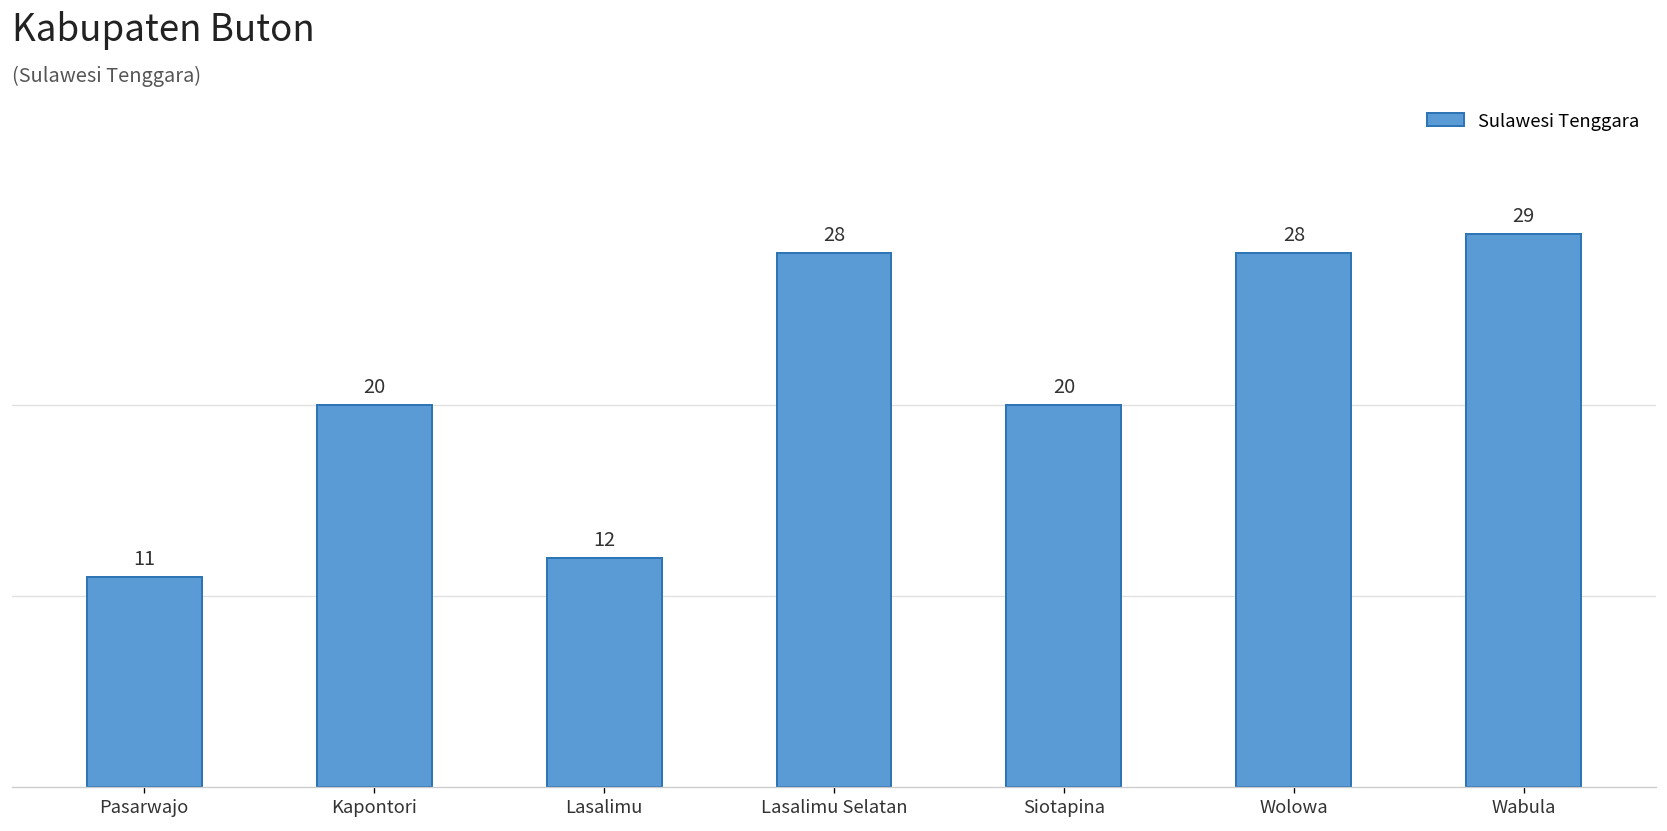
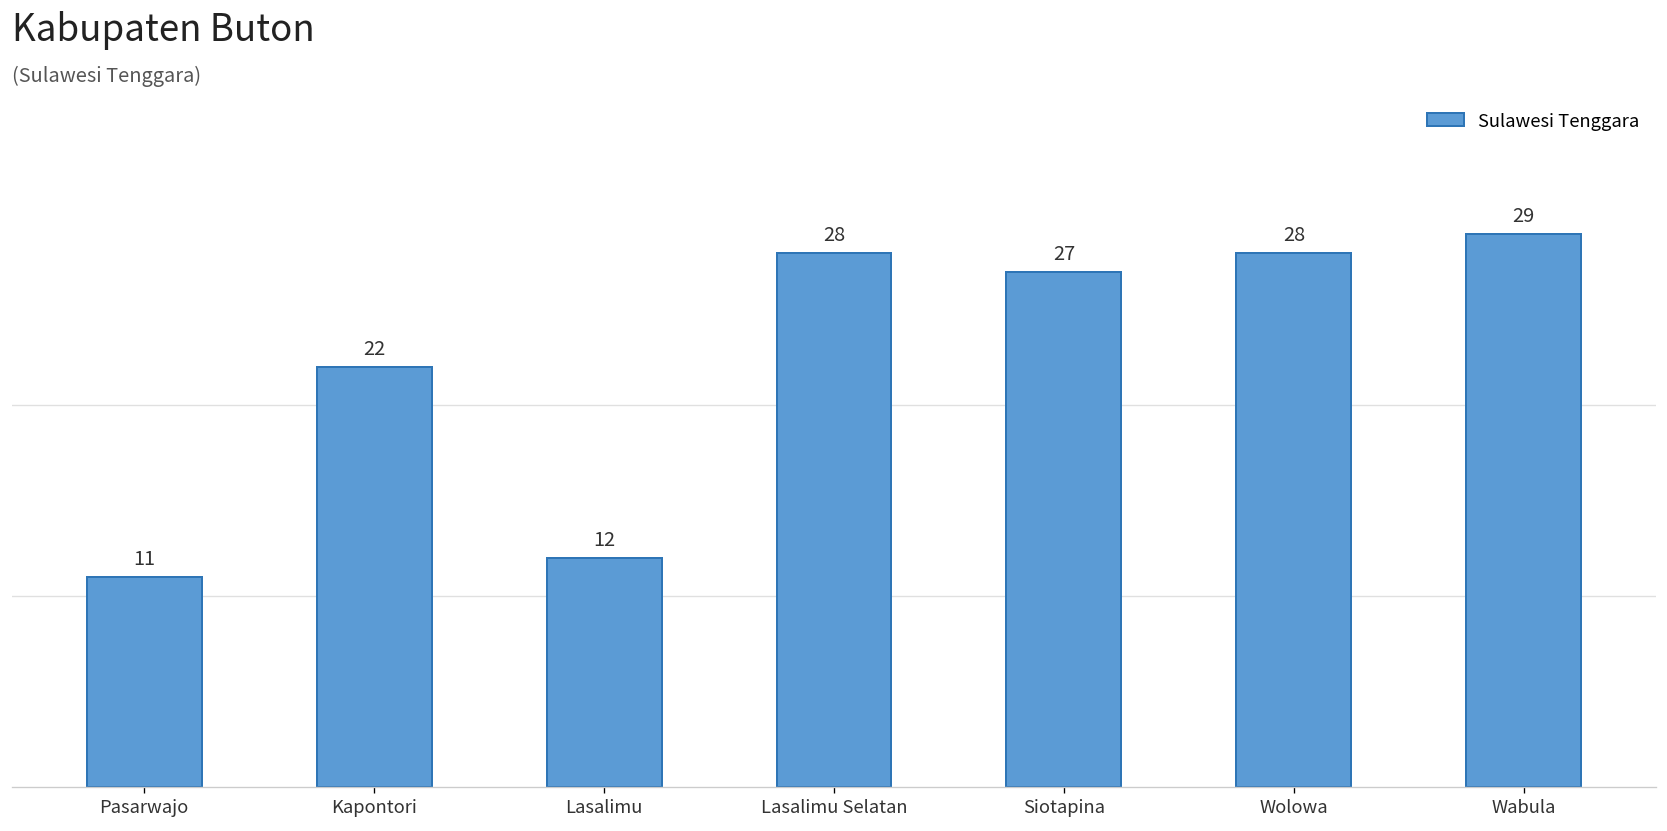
  {
    "Pasarwajo": 11,
-   "Kapontori": 20,
+   "Kapontori": 22,
    "Lasalimu": 12,
    "Lasalimu Selatan": 28,
-   "Siotapina": 20,
+   "Siotapina": 27,
    "Wolowa": 28,
    "Wabula": 29
  }
